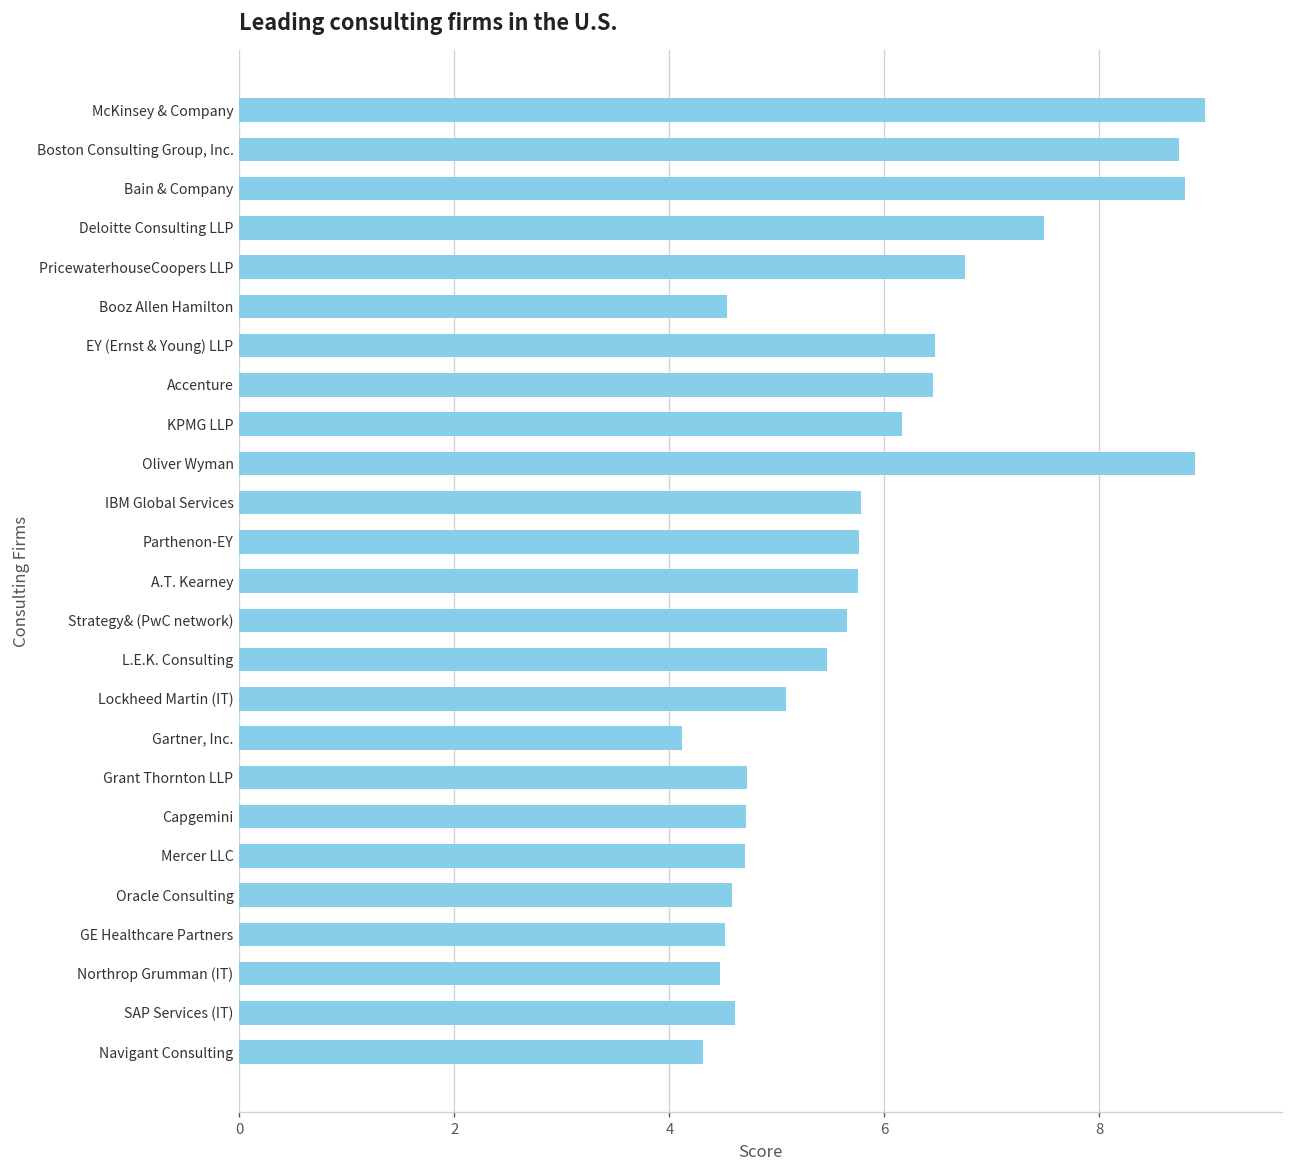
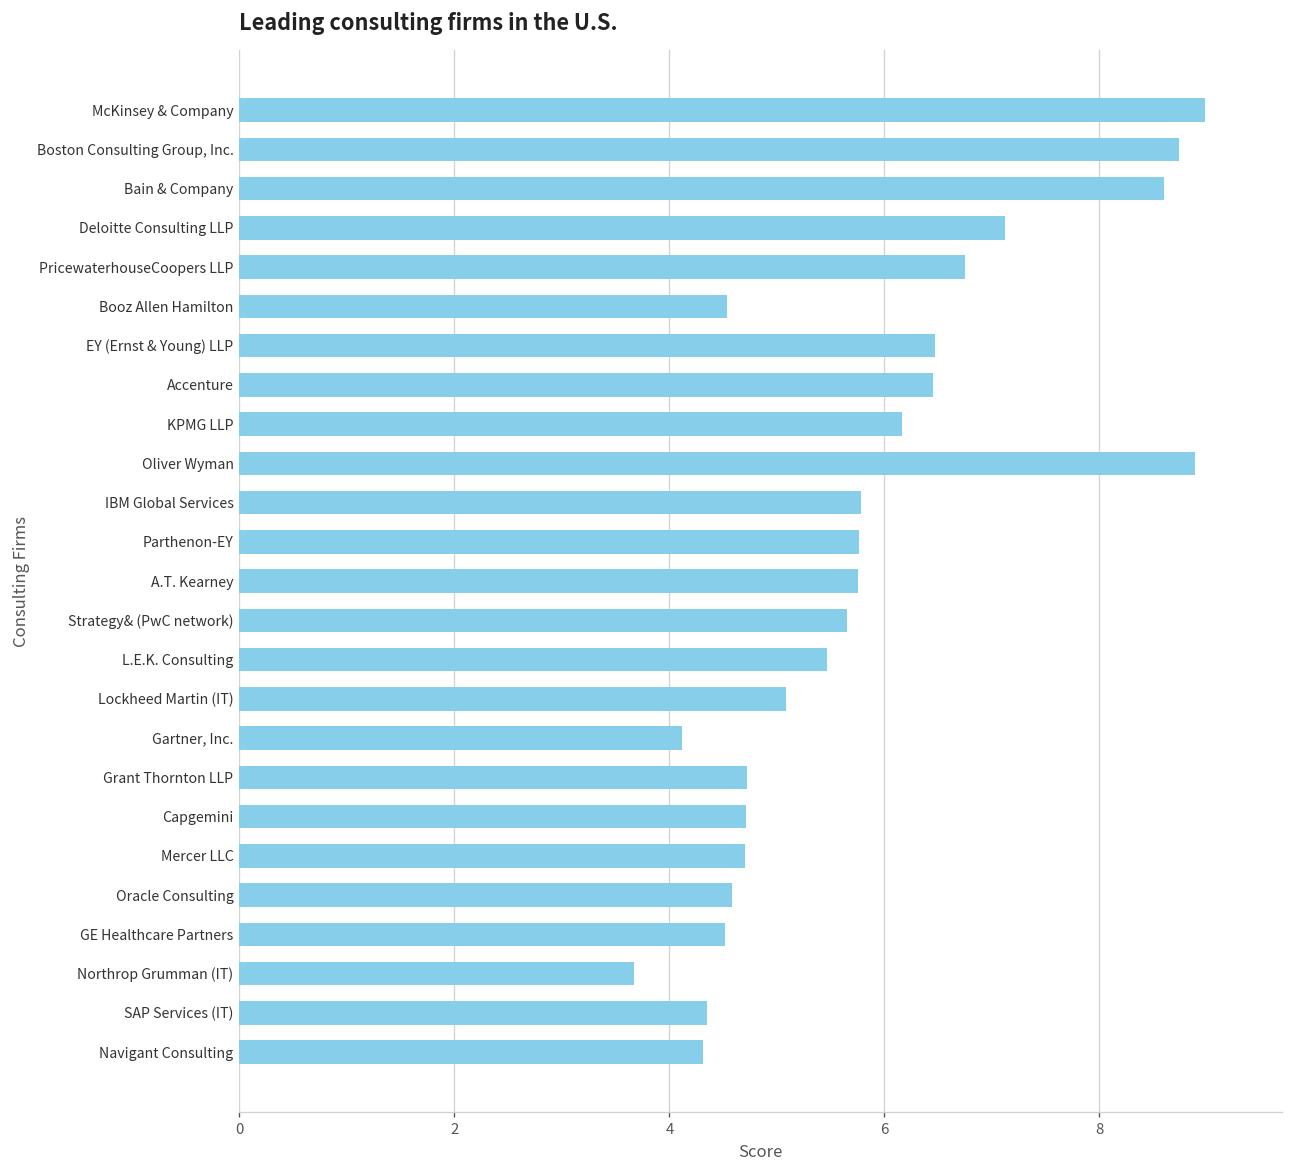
  {
    "McKinsey & Company": 9.0,
    "Boston Consulting Group, Inc.": 8.7,
-   "Bain & Company": 8.8,
-   "Deloitte Consulting LLP": 7.5,
+   "Bain & Company": 8.6,
+   "Deloitte Consulting LLP": 7.1,
    "PricewaterhouseCoopers LLP": 6.8,
    "Booz Allen Hamilton": 4.5,
    "EY (Ernst & Young) LLP": 6.5,
    "Accenture": 6.5,
    "KPMG LLP": 6.2,
    "Oliver Wyman": 8.9,
    "IBM Global Services": 5.8,
    "Parthenon-EY": 5.8,
    "A.T. Kearney": 5.8,
    "Strategy& (PwC network)": 5.7,
    "L.E.K. Consulting": 5.5,
    "Lockheed Martin (IT)": 5.1,
    "Gartner, Inc.": 4.1,
    "Grant Thornton LLP": 4.7,
    "Capgemini": 4.7,
    "Mercer LLC": 4.7,
    "Oracle Consulting": 4.6,
    "GE Healthcare Partners": 4.5,
-   "Northrop Grumman (IT)": 4.5,
-   "SAP Services (IT)": 4.6,
+   "Northrop Grumman (IT)": 3.7,
+   "SAP Services (IT)": 4.4,
    "Navigant Consulting": 4.3
  }
